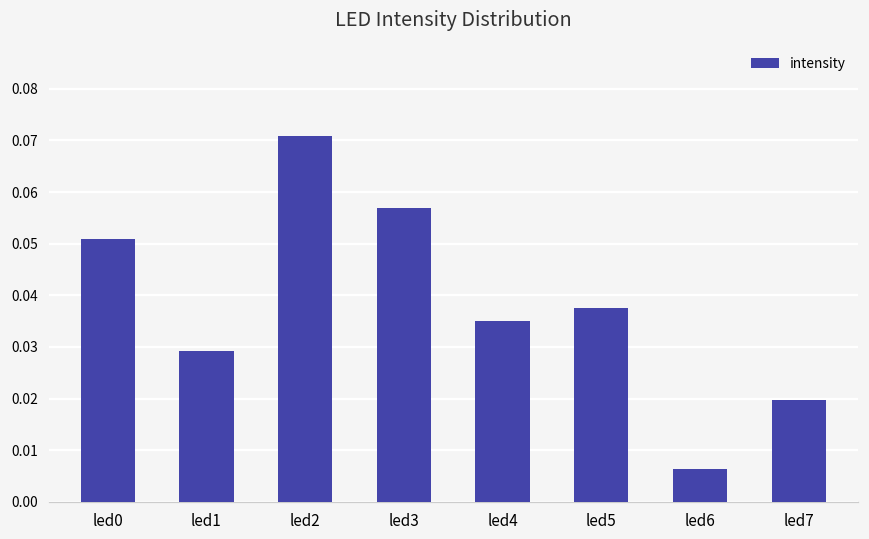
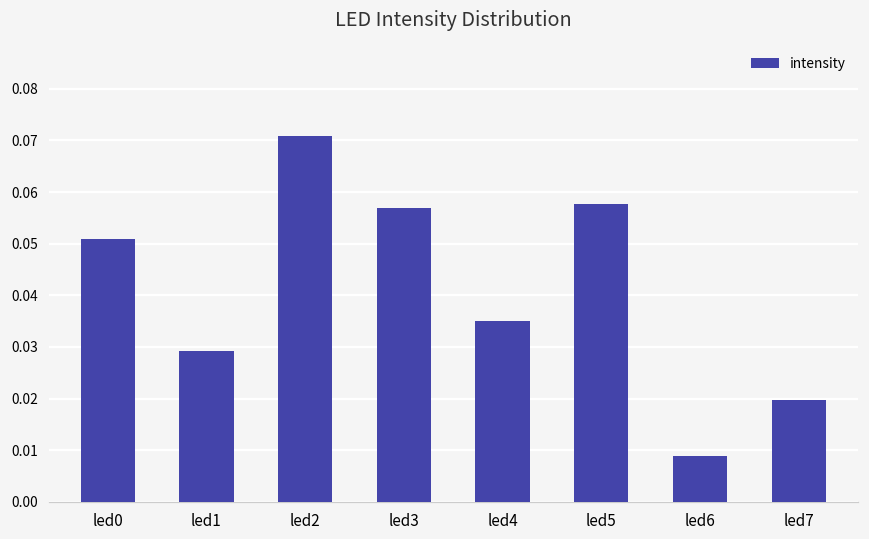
  {
    "led0": 0.051,
    "led1": 0.029,
    "led2": 0.071,
    "led3": 0.057,
    "led4": 0.035,
-   "led5": 0.038,
-   "led6": 0.006,
+   "led5": 0.058,
+   "led6": 0.009,
    "led7": 0.020
  }
